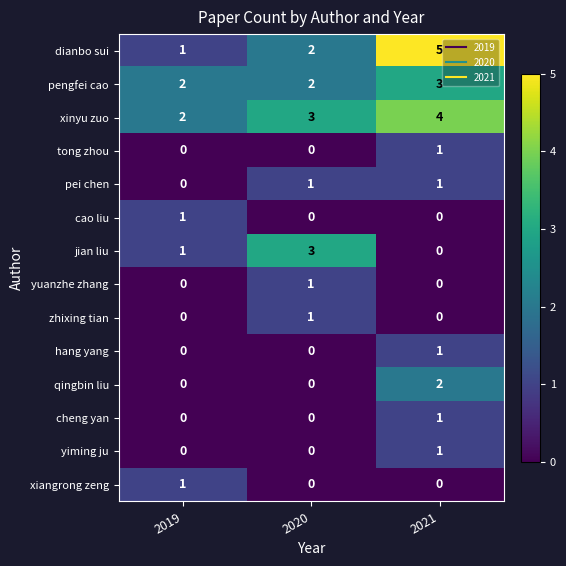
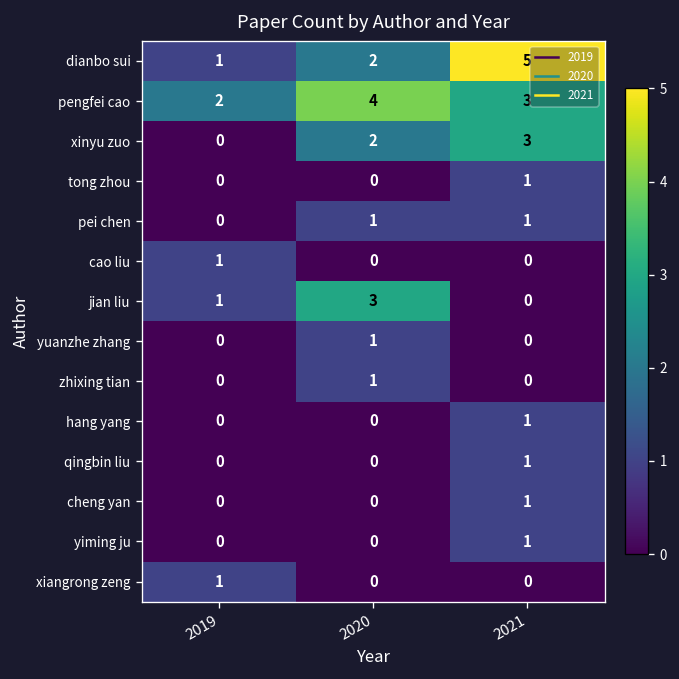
  {
    "dianbo sui": {
      "2019": 1,
      "2020": 2
    },
    "pengfei cao": {
      "2019": 2,
-     "2020": 2
+     "2020": 4
    },
    "xinyu zuo": {
-     "2019": 2,
-     "2020": 3,
-     "2021": 4
+     "2019": 0,
+     "2020": 2,
+     "2021": 3
    },
    "tong zhou": {
      "2019": 0,
      "2020": 0,
      "2021": 1
    },
    "pei chen": {
      "2019": 0,
      "2020": 1,
      "2021": 1
    },
    "cao liu": {
      "2019": 1,
      "2020": 0,
      "2021": 0
    },
    "jian liu": {
      "2019": 1,
      "2020": 3,
      "2021": 0
    },
    "yuanzhe zhang": {
      "2019": 0,
      "2020": 1,
      "2021": 0
    },
    "zhixing tian": {
      "2019": 0,
      "2020": 1,
      "2021": 0
    },
    "hang yang": {
      "2019": 0,
      "2020": 0,
      "2021": 1
    },
    "qingbin liu": {
      "2019": 0,
      "2020": 0,
-     "2021": 2
+     "2021": 1
    },
    "cheng yan": {
      "2019": 0,
      "2020": 0,
      "2021": 1
    },
    "yiming ju": {
      "2019": 0,
      "2020": 0,
      "2021": 1
    },
    "xiangrong zeng": {
      "2019": 1,
      "2020": 0,
      "2021": 0
    }
  }
